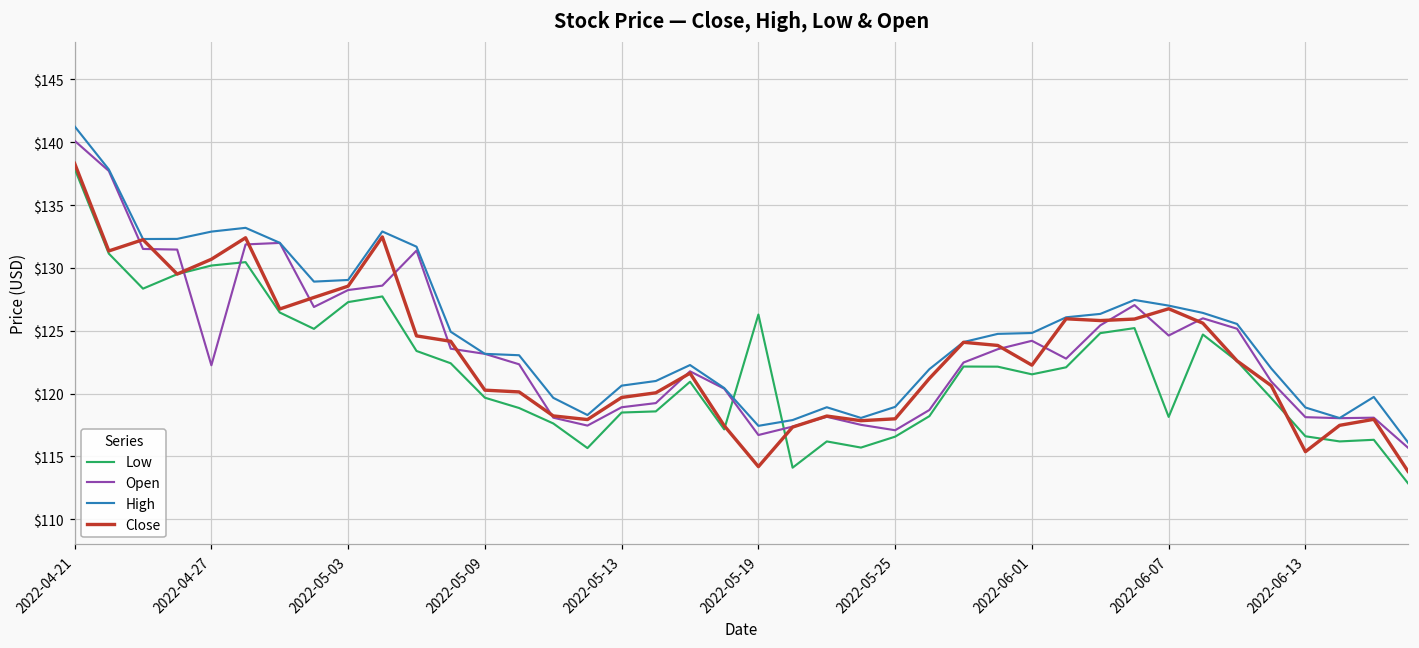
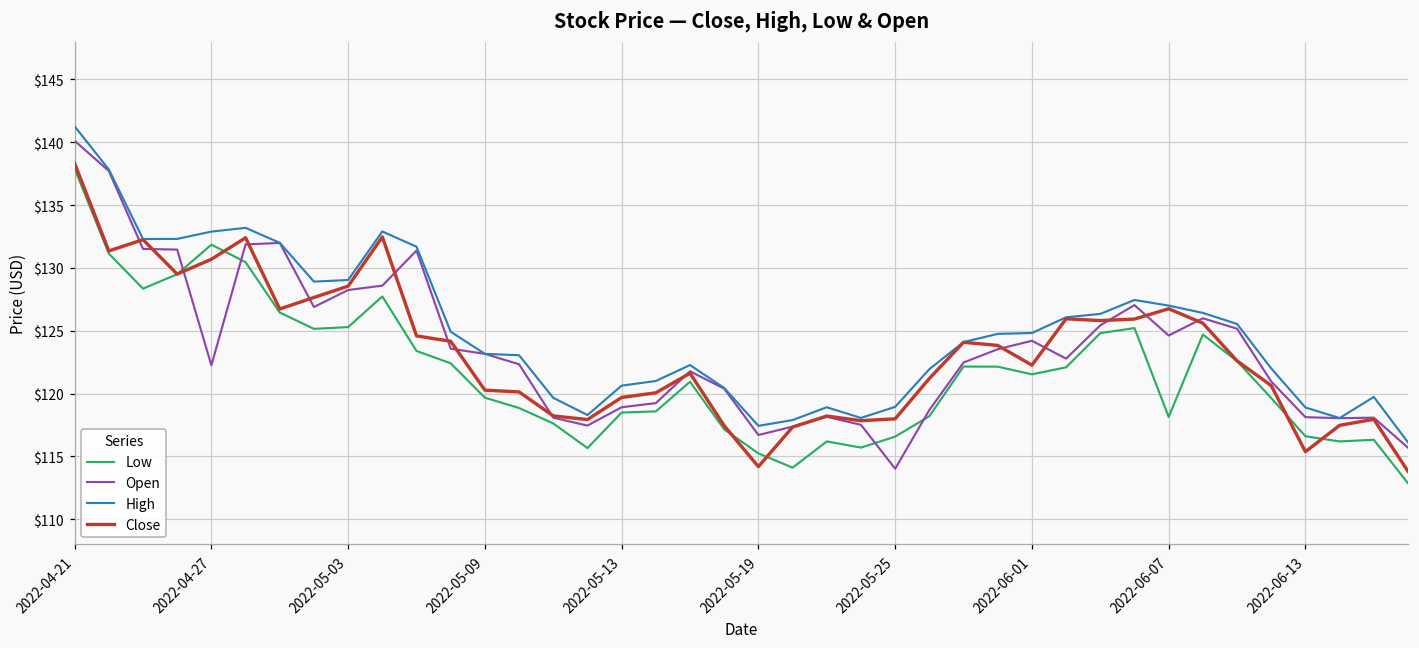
  {
    "Low": {
      "2022-04-21": "$137.9",
-     "2022-04-27": "$130.2",
-     "2022-05-03": "$127.3",
+     "2022-04-27": "$131.9",
+     "2022-05-03": "$125.3",
      "2022-05-09": "$119.7",
      "2022-05-13": "$118.5",
-     "2022-05-19": "$126.3",
+     "2022-05-19": "$115.2",
      "2022-05-25": "$116.6",
      "2022-06-01": "$121.5",
      "2022-06-07": "$118.1",
      "2022-06-13": "$116.6"
    },
    "Open": {
      "2022-04-21": "$140.1",
      "2022-04-27": "$122.3",
      "2022-05-03": "$128.2",
      "2022-05-13": "$118.9",
      "2022-05-19": "$116.7",
-     "2022-05-25": "$117.1",
+     "2022-05-25": "$114.0",
      "2022-06-01": "$124.2",
      "2022-06-07": "$124.6",
      "2022-06-13": "$118.1"
    },
    "High": {
      "2022-04-21": "$141.3",
      "2022-04-27": "$132.9",
      "2022-05-03": "$129.0",
      "2022-05-13": "$120.6",
      "2022-05-19": "$117.4",
      "2022-05-25": "$118.9",
      "2022-06-01": "$124.8",
      "2022-06-07": "$127.0",
      "2022-06-13": "$118.9"
    },
    "Close": {
      "2022-04-21": "$138.3",
      "2022-04-27": "$130.7",
      "2022-05-03": "$128.6",
      "2022-05-09": "$120.3",
      "2022-05-13": "$119.7",
      "2022-05-19": "$114.2",
      "2022-05-25": "$118.0",
      "2022-06-01": "$122.3",
      "2022-06-07": "$126.8",
      "2022-06-13": "$115.4"
    }
  }
